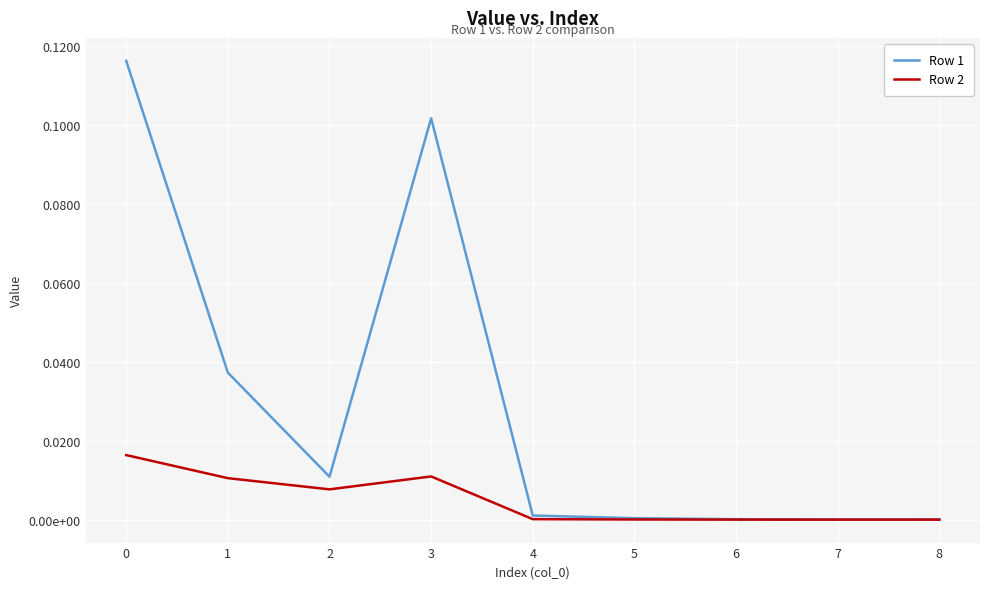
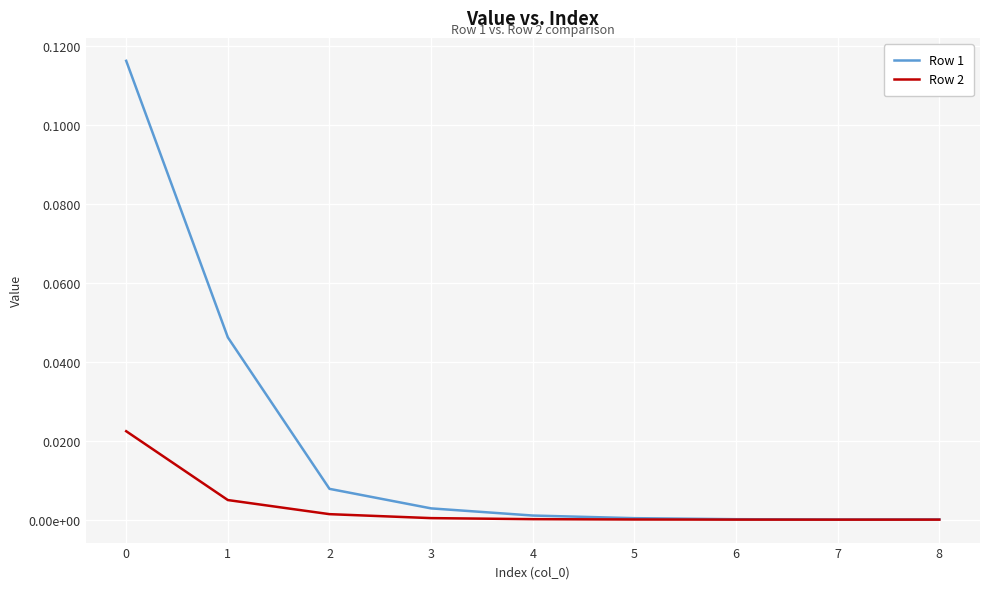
  {
    "Row 1": {
      "0": 0.116,
-     "1": 0.037,
-     "2": 0.011,
-     "3": 0.102,
+     "1": 0.046,
+     "2": 0.008,
+     "3": 0.003,
      "4": 0.001
    },
    "Row 2": {
-     "0": 0.016,
-     "1": 0.011,
-     "2": 0.008,
-     "3": 0.011,
+     "0": 0.022,
+     "1": 0.005,
+     "2": 0.001,
+     "3": 0.000,
      "4": 0.000
    }
  }
